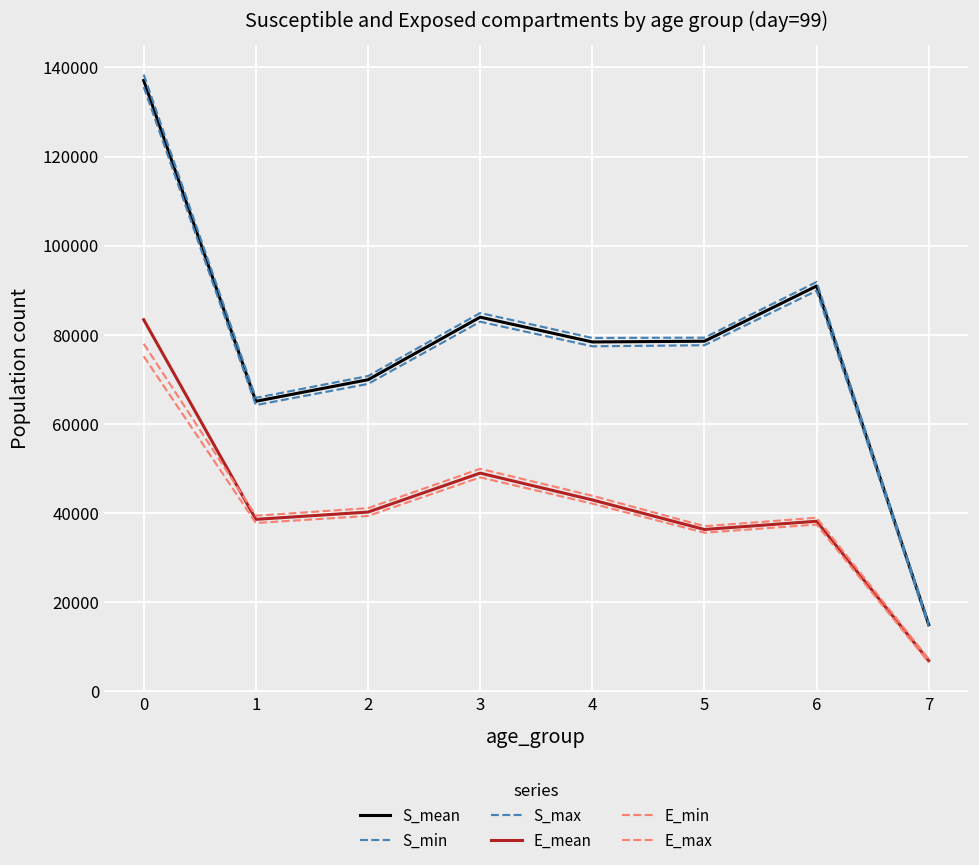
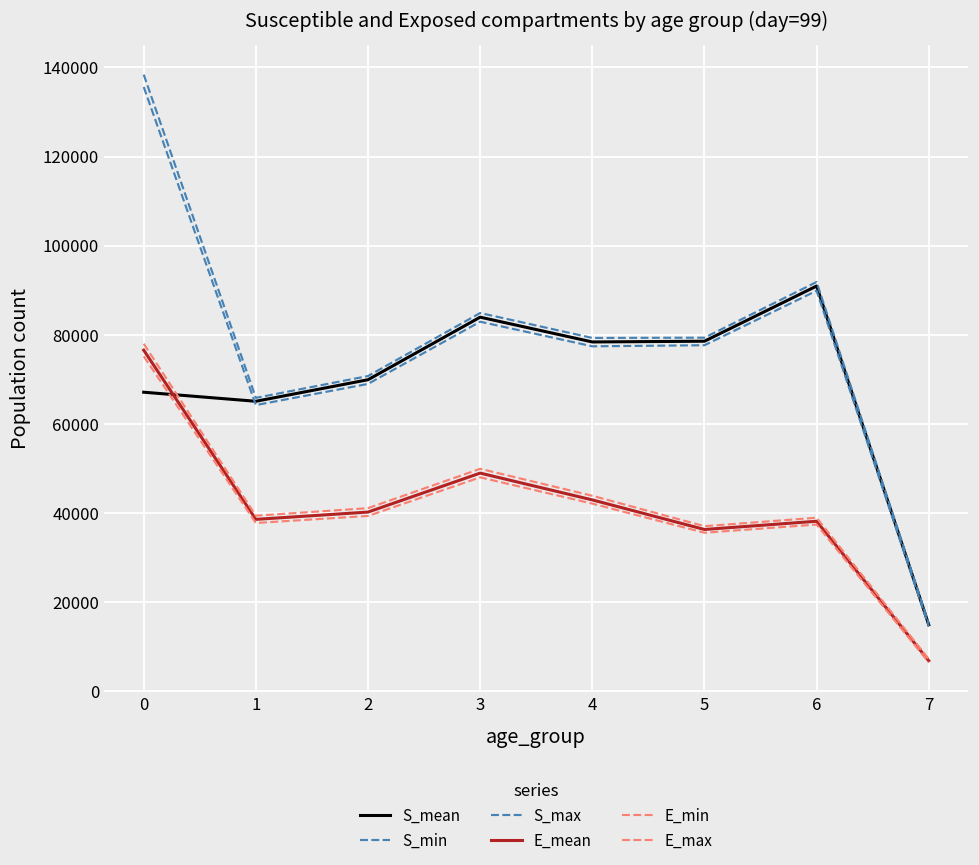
  {
    "S_mean": {
-     "0": 137000,
+     "0": 67000,
      "1": 65000,
      "2": 70000,
      "3": 84000,
      "4": 78000,
      "5": 79000,
      "6": 91000
    },
    "E_mean": {
-     "0": 83000,
+     "0": 77000,
      "1": 39000,
      "2": 40000,
      "3": 49000,
      "4": 43000,
      "5": 36000,
      "6": 38000
    }
  }
